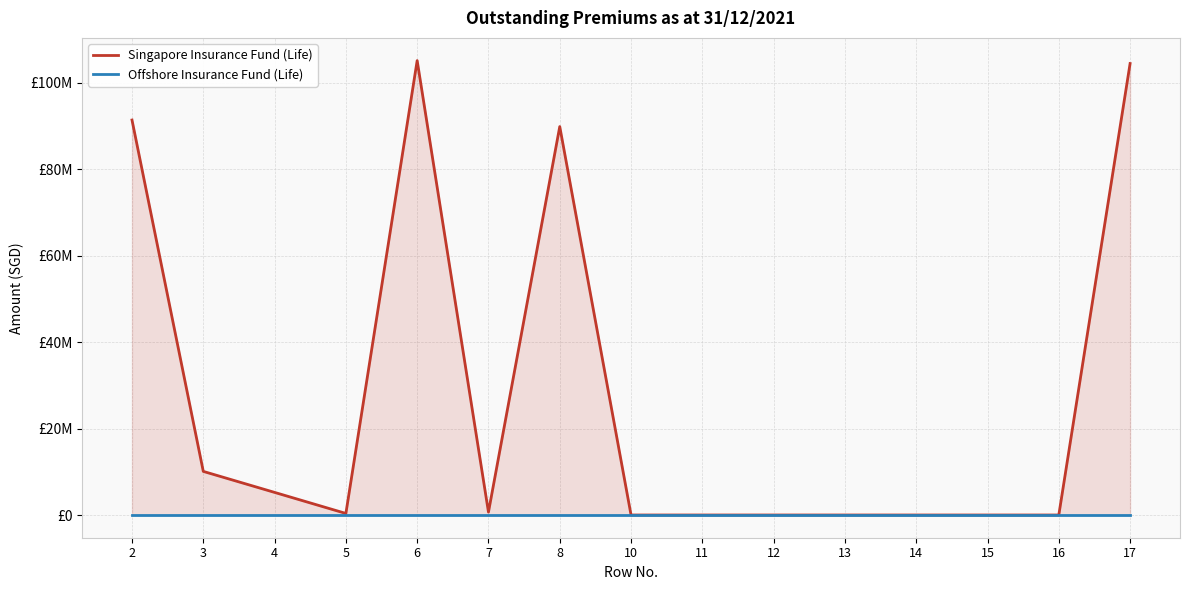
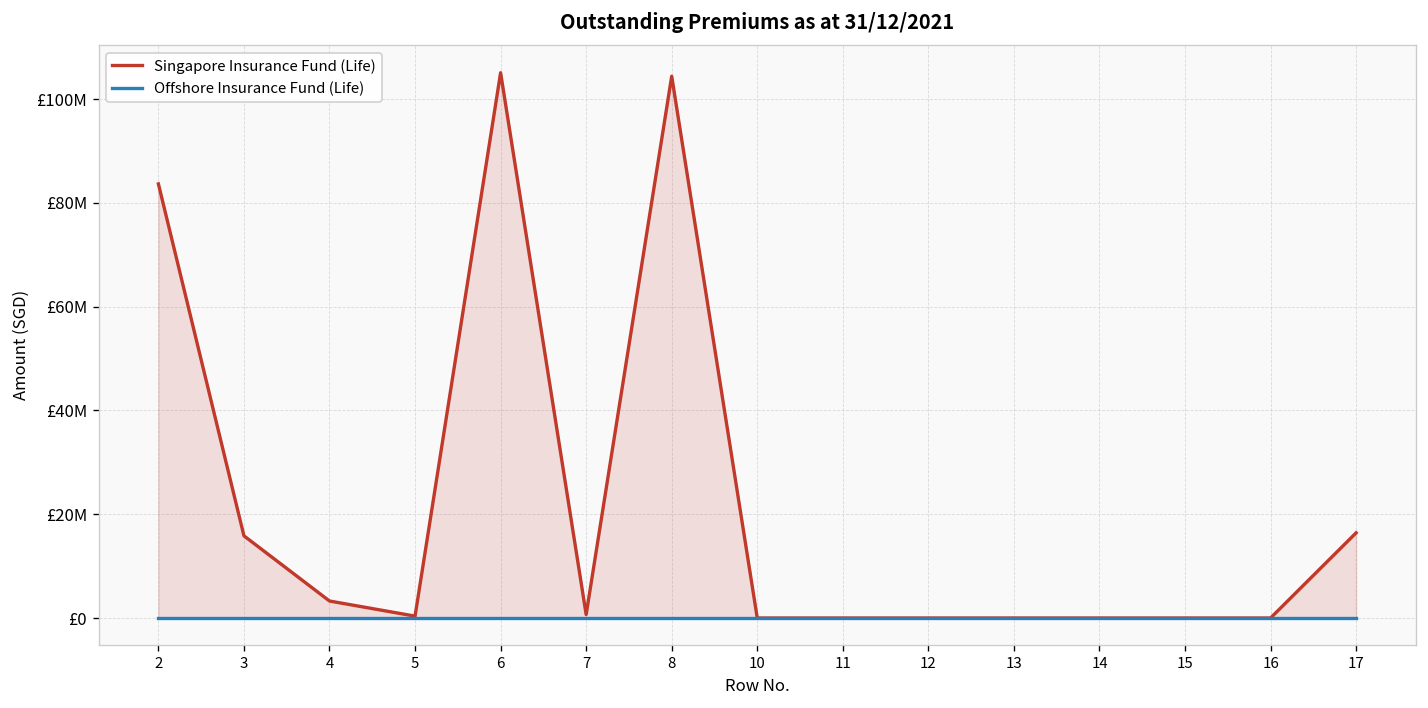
  {
    "Singapore Insurance Fund (Life)": {
-     "2": "£91000000",
-     "3": "£10000000",
-     "4": "£5000000",
+     "2": "£84000000",
+     "3": "£16000000",
+     "4": "£3000000",
      "6": "£105000000",
      "7": "£1000000",
-     "8": "£90000000",
-     "17": "£104000000"
+     "8": "£104000000",
+     "17": "£16000000"
    },
    "Offshore Insurance Fund (Life)": {
      "2": "£0",
      "3": "£0",
      "4": "£0",
      "6": "£0",
      "7": "£0",
      "8": "£0",
      "17": "£0"
    }
  }
